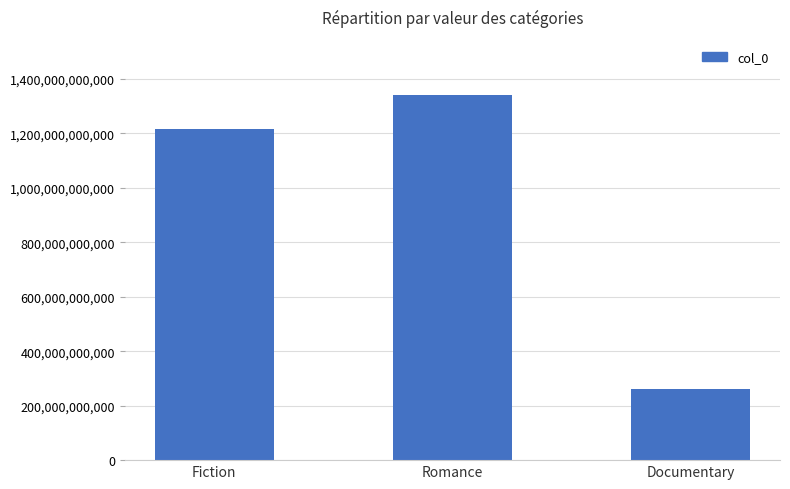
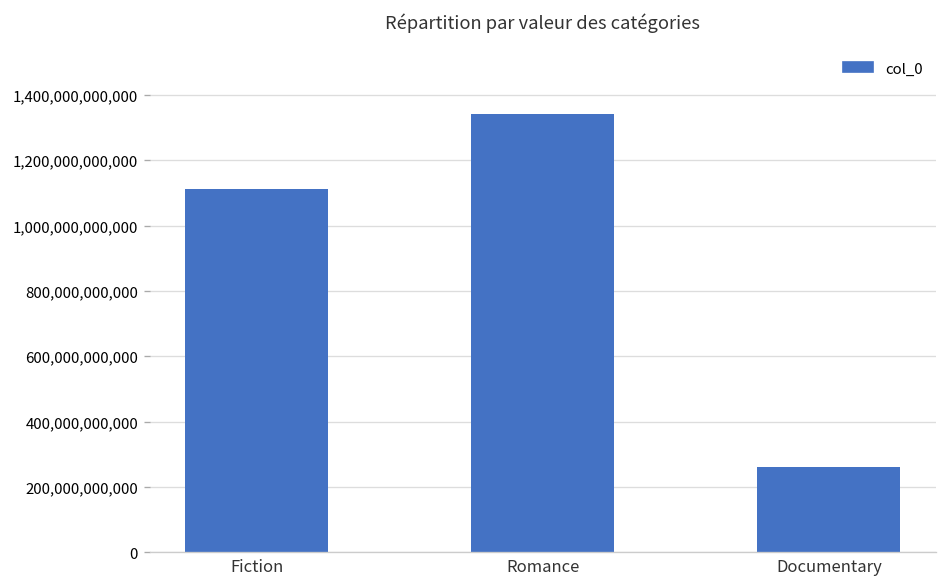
  {
-   "Fiction": "1,220,000,000,000",
+   "Fiction": "1,110,000,000,000",
    "Romance": "1,340,000,000,000",
    "Documentary": "260,000,000,000"
  }
